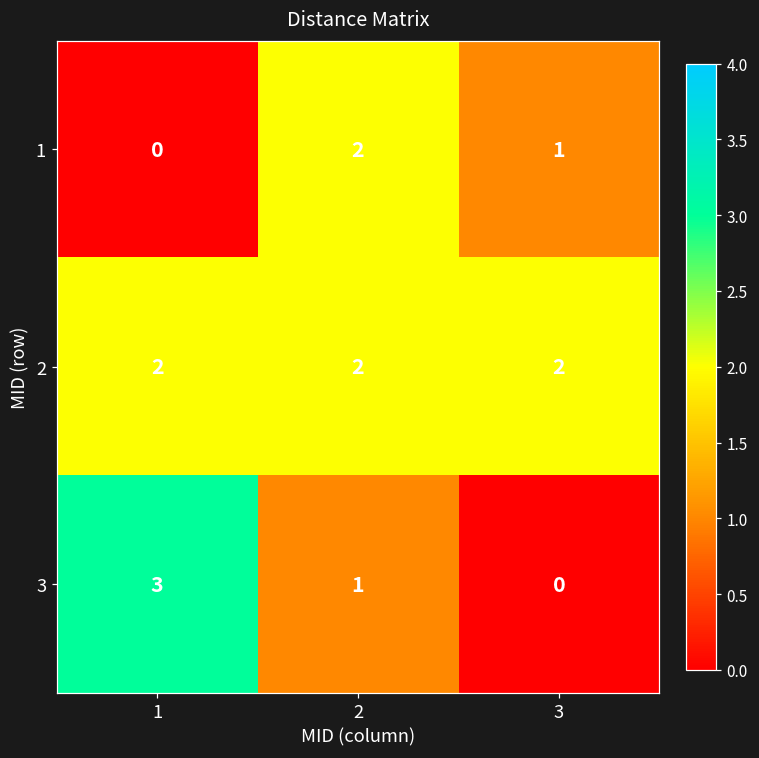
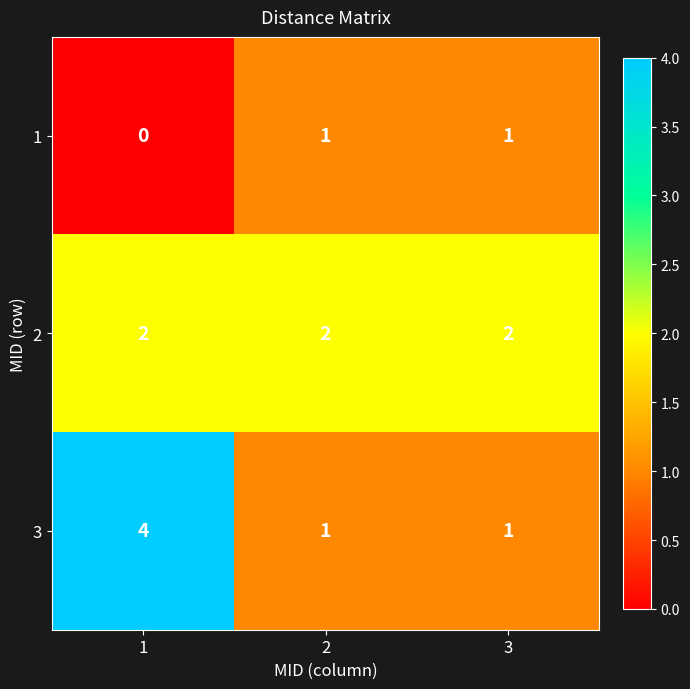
  {
    "1": {
      "1": 0,
-     "2": 2,
+     "2": 1,
      "3": 1
    },
    "2": {
      "1": 2,
      "2": 2,
      "3": 2
    },
    "3": {
-     "1": 3,
+     "1": 4,
      "2": 1,
-     "3": 0
+     "3": 1
    }
  }
